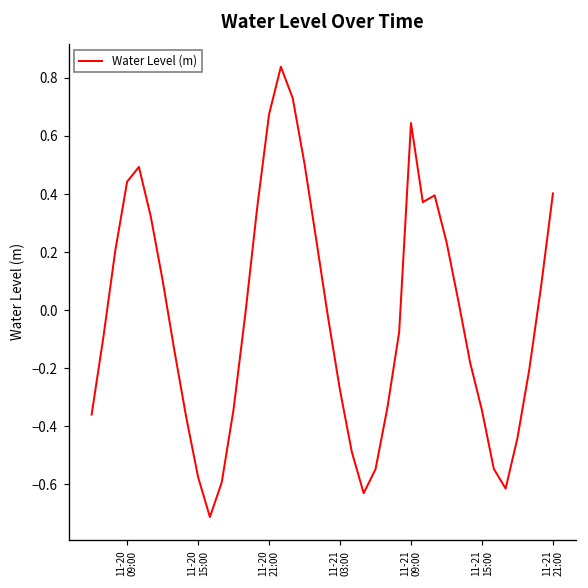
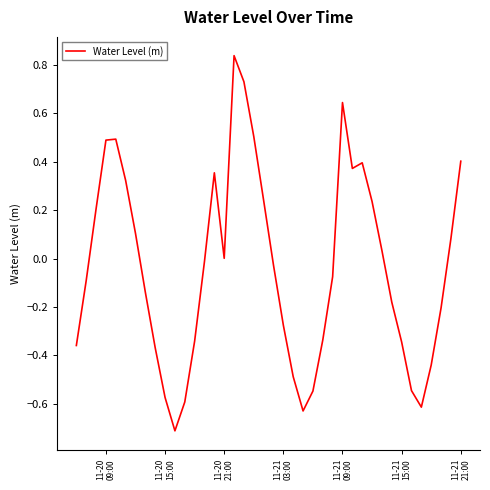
  {
-   "11-20 09:00": 0.44,
+   "11-20 09:00": 0.49,
    "11-20 15:00": -0.57,
-   "11-20 21:00": 0.67,
+   "11-20 21:00": 0.00,
    "11-21 03:00": -0.28,
    "11-21 09:00": 0.64,
    "11-21 15:00": -0.34,
    "11-21 21:00": 0.40
  }
